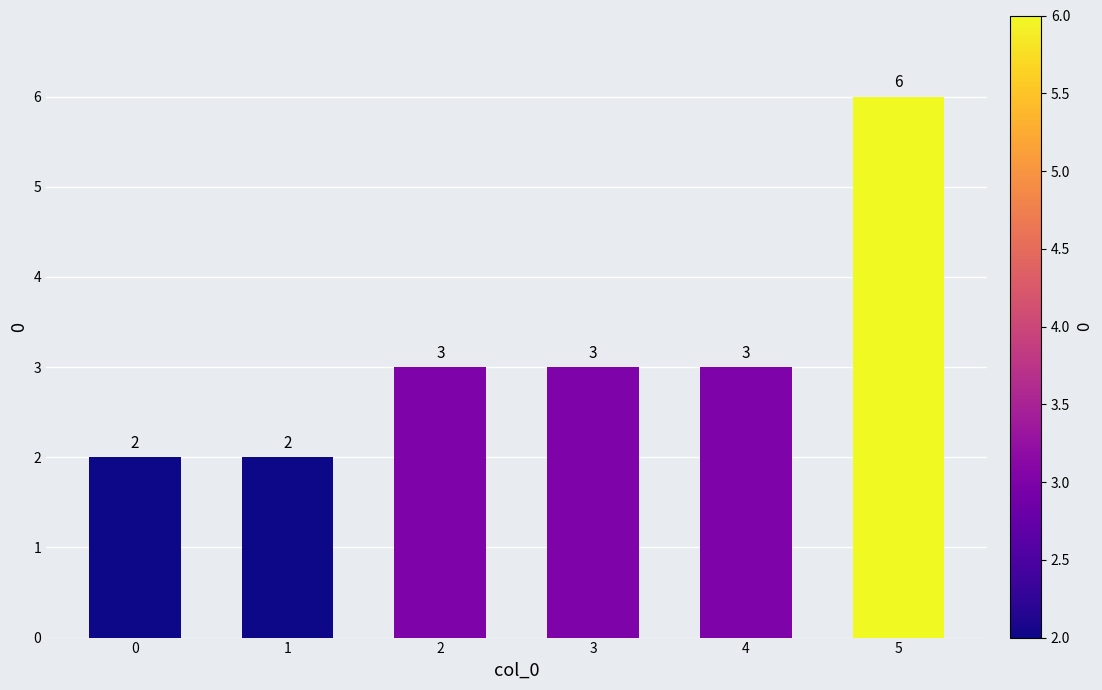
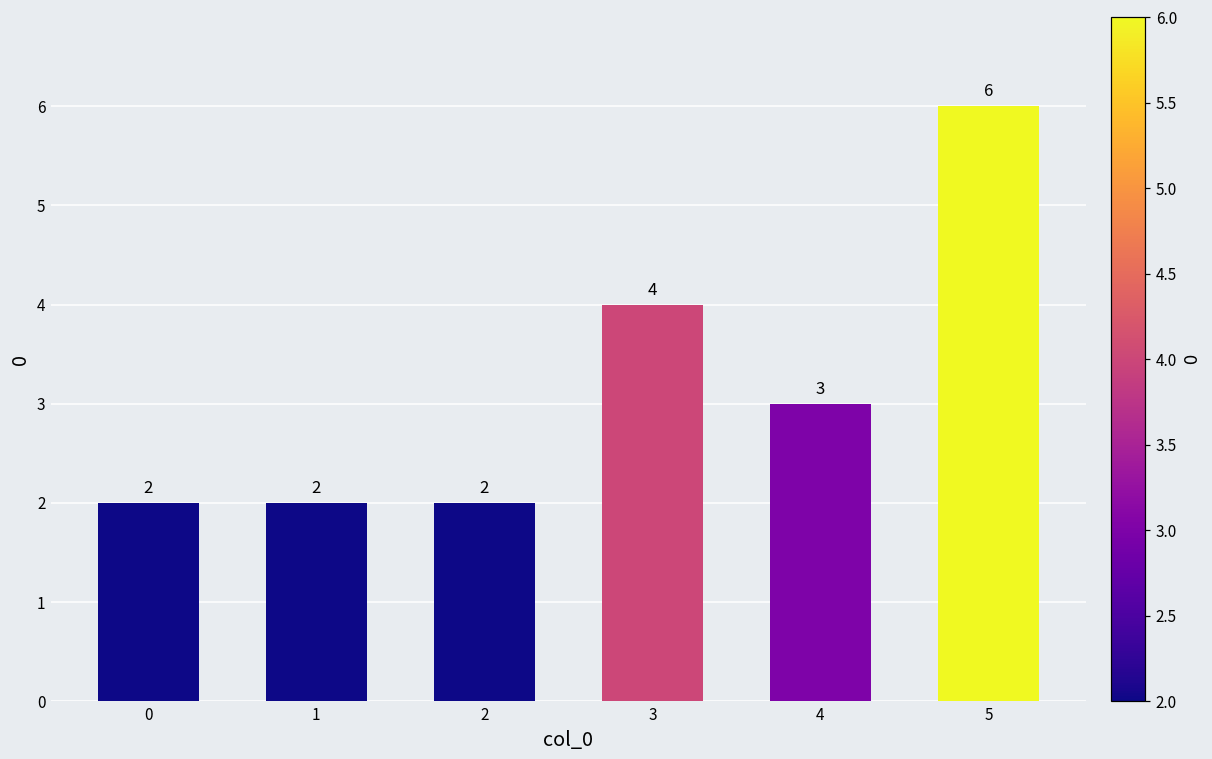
  {
    "0": 2,
    "1": 2,
-   "2": 3,
-   "3": 3,
+   "2": 2,
+   "3": 4,
    "4": 3,
    "5": 6
  }
